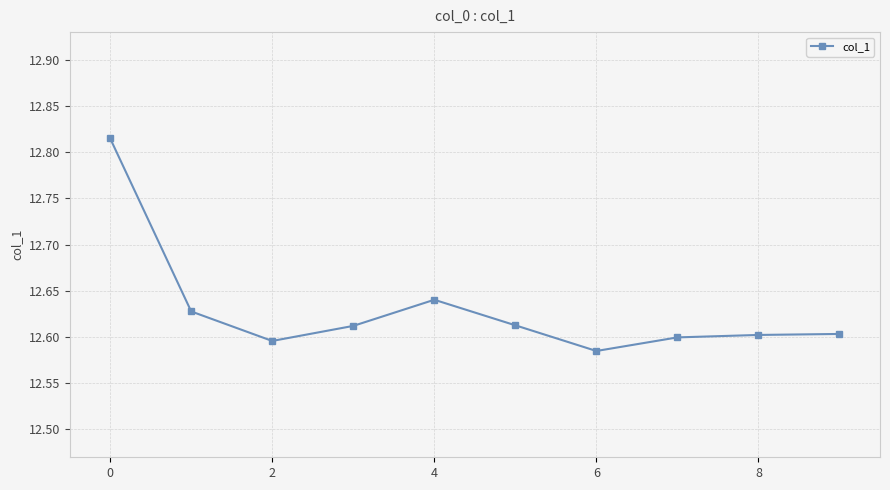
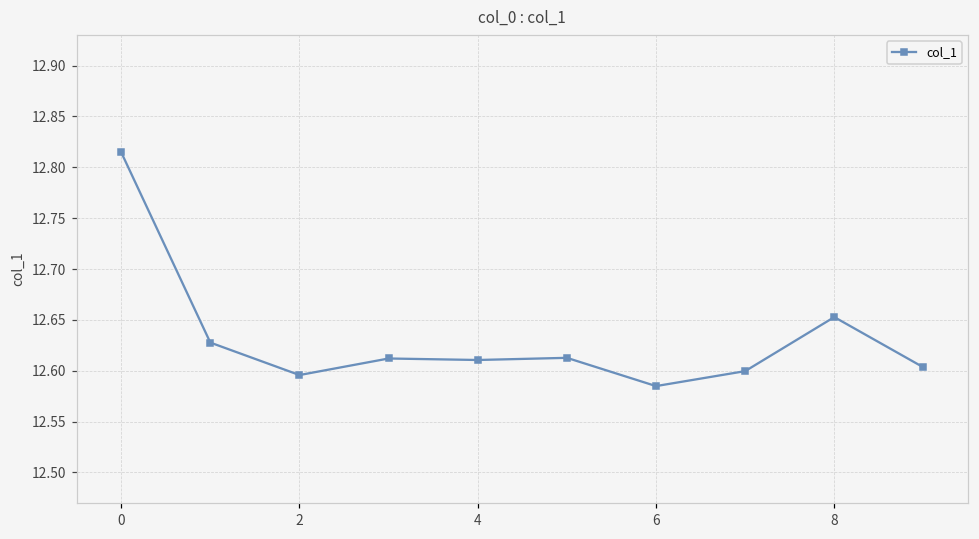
  {
    "0": 12.81,
    "2": 12.60,
-   "4": 12.64,
+   "4": 12.61,
    "6": 12.58,
-   "8": 12.60
+   "8": 12.65
  }
